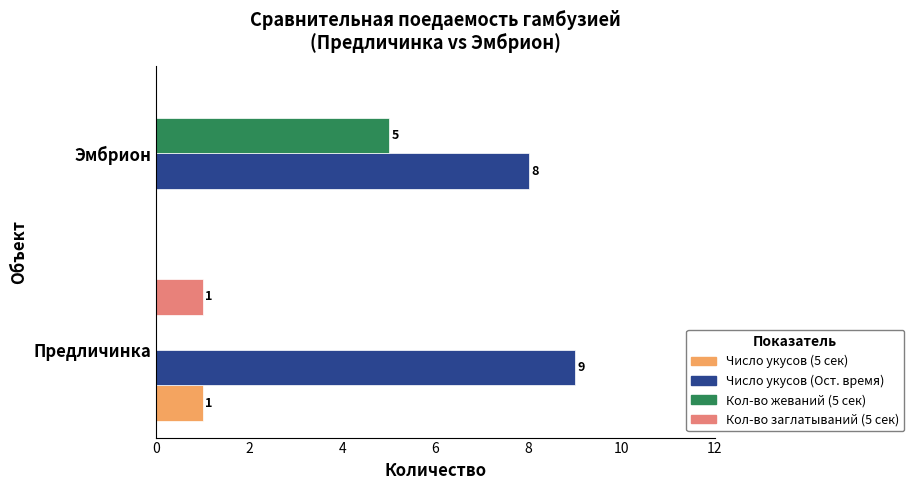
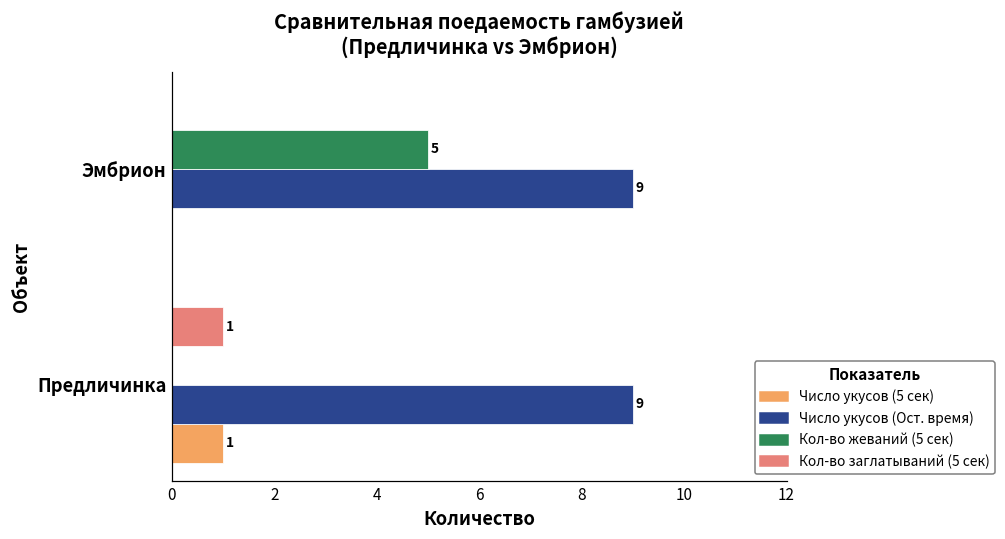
  {
    "Число укусов (Ост. время)": {
-     "Эмбрион": 8,
+     "Эмбрион": 9,
      "Предличинка": 9
    },
    "Кол-во жеваний (5 сек)": {
      "Эмбрион": 5
    }
  }
